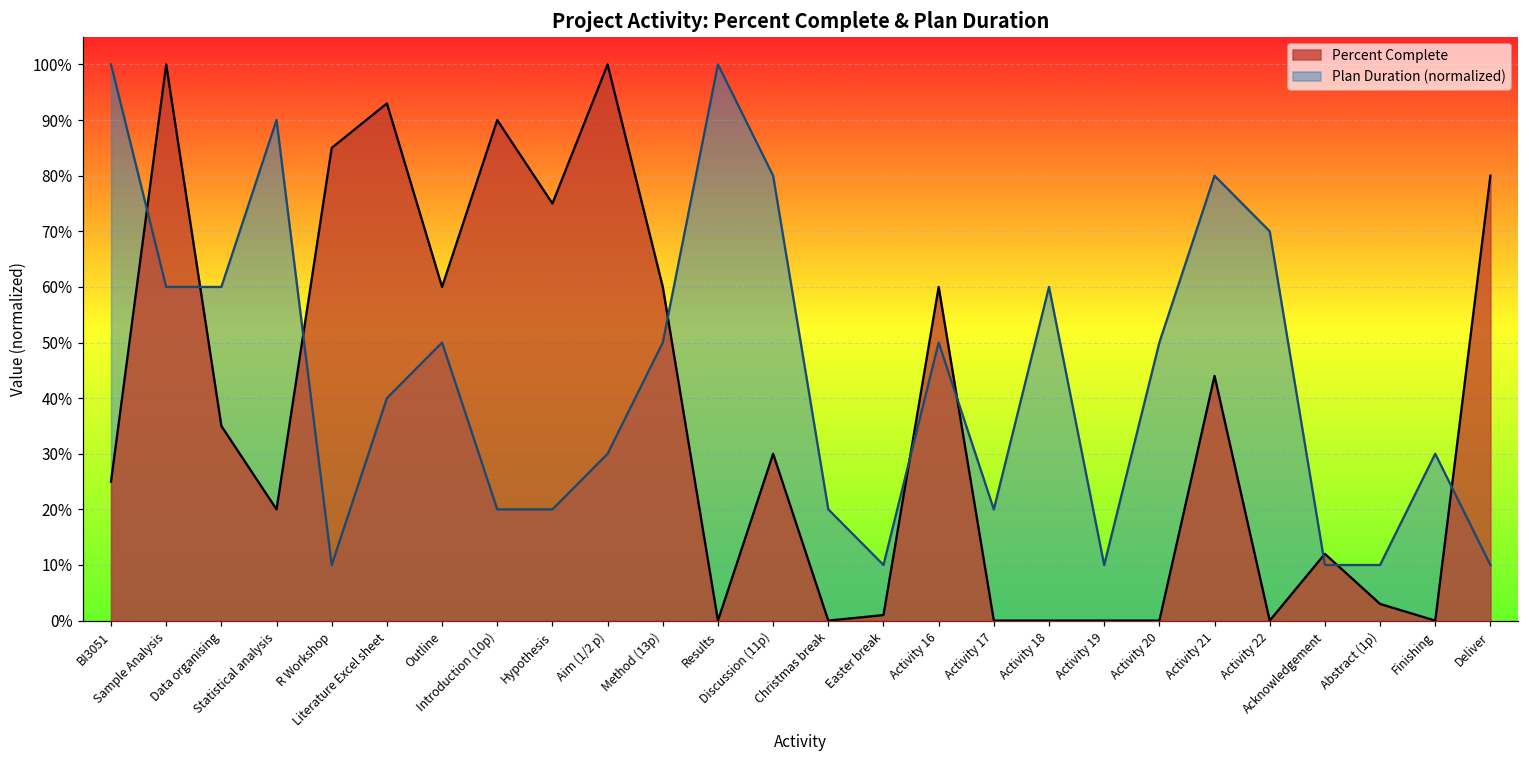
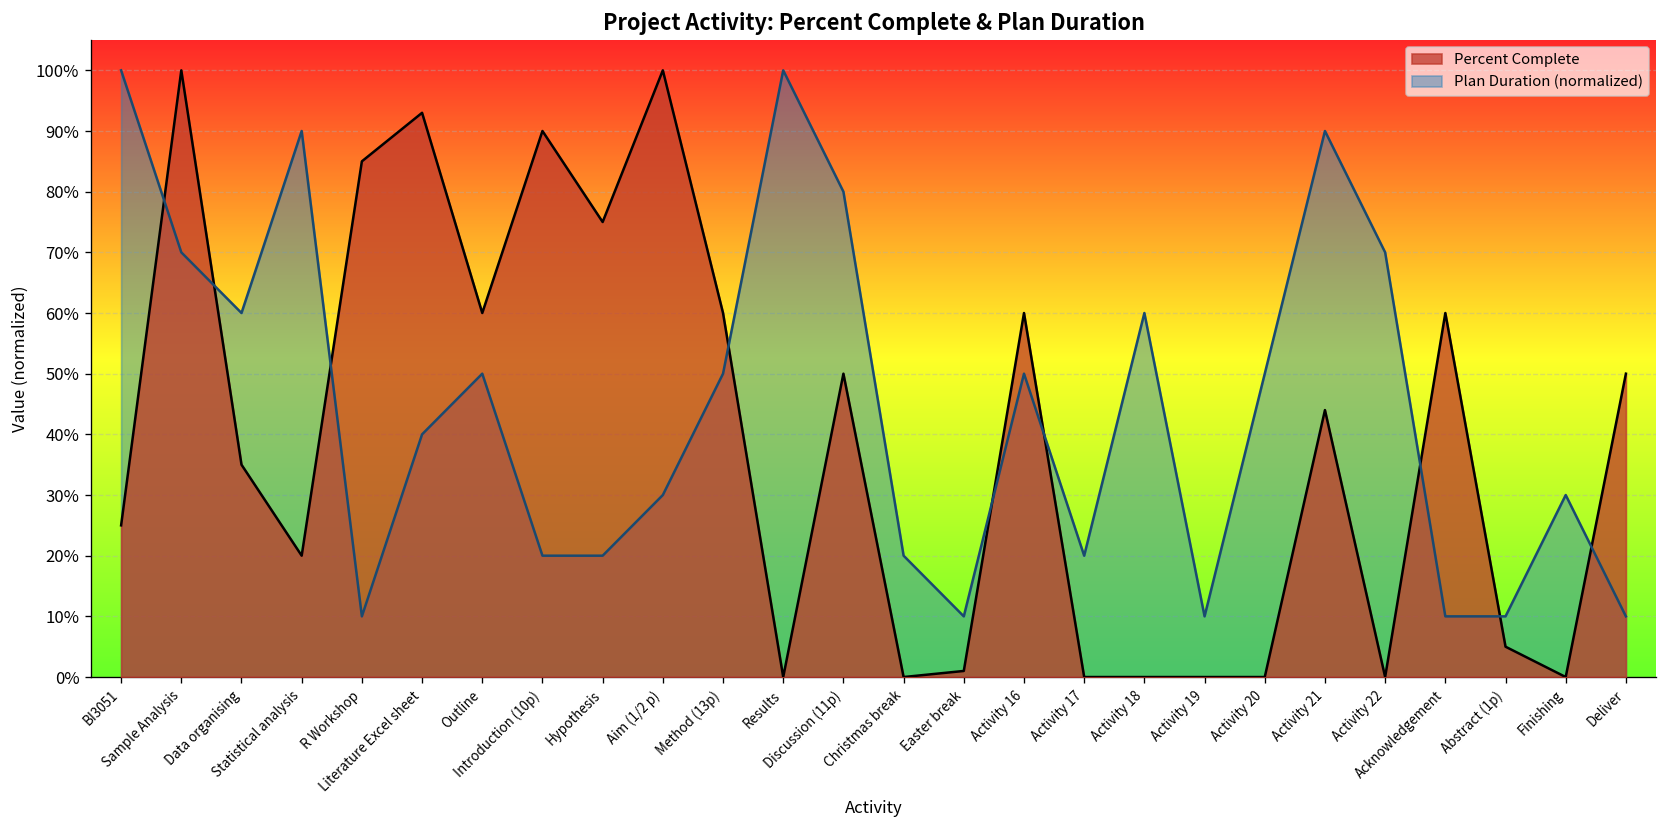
  {
    "Percent Complete": {
      "BI3051": "25%",
      "Sample Analysis": "100%",
      "Data organising": "35%",
      "Statistical analysis": "20%",
      "R Workshop": "85%",
      "Literature Excel sheet": "93%",
      "Outline": "60%",
      "Introduction (10p)": "90%",
      "Hypothesis": "75%",
      "Aim (1/2 p)": "100%",
      "Method (13p)": "60%",
      "Results": "0%",
-     "Discussion (11p)": "30%",
+     "Discussion (11p)": "50%",
      "Christmas break": "0%",
      "Easter break": "1%",
      "Activity 16": "60%",
      "Activity 17": "0%",
      "Activity 18": "0%",
      "Activity 19": "0%",
      "Activity 20": "0%",
      "Activity 21": "44%",
      "Activity 22": "0%",
-     "Acknowledgement": "12%",
-     "Abstract (1p)": "3%",
+     "Acknowledgement": "60%",
+     "Abstract (1p)": "5%",
      "Finishing": "0%",
-     "Deliver": "80%"
+     "Deliver": "50%"
    },
    "Plan Duration (normalized)": {
      "BI3051": "100%",
-     "Sample Analysis": "60%",
+     "Sample Analysis": "70%",
      "Data organising": "60%",
      "Statistical analysis": "90%",
      "R Workshop": "10%",
      "Literature Excel sheet": "40%",
      "Outline": "50%",
      "Introduction (10p)": "20%",
      "Hypothesis": "20%",
      "Aim (1/2 p)": "30%",
      "Method (13p)": "50%",
      "Results": "100%",
      "Discussion (11p)": "80%",
      "Christmas break": "20%",
      "Easter break": "10%",
      "Activity 16": "50%",
      "Activity 17": "20%",
      "Activity 18": "60%",
      "Activity 19": "10%",
      "Activity 20": "50%",
-     "Activity 21": "80%",
+     "Activity 21": "90%",
      "Activity 22": "70%",
      "Acknowledgement": "10%",
      "Abstract (1p)": "10%",
      "Finishing": "30%",
      "Deliver": "10%"
    }
  }
